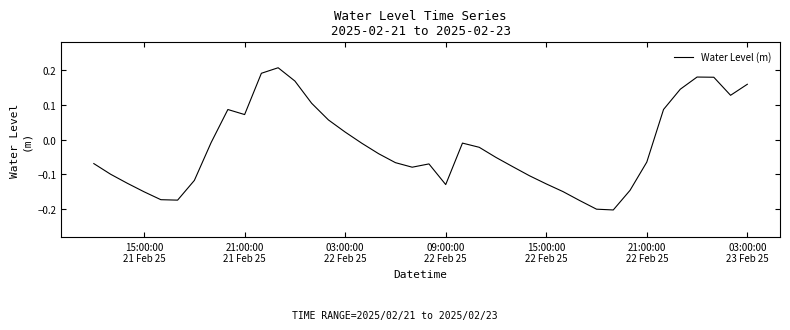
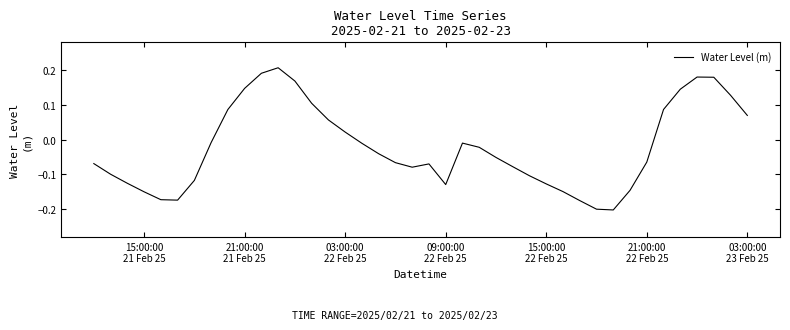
  {
    "15:00:00 21 Feb 25": -0.15,
-   "21:00:00 21 Feb 25": 0.07,
+   "21:00:00 21 Feb 25": 0.15,
    "03:00:00 22 Feb 25": 0.02,
    "09:00:00 22 Feb 25": -0.13,
    "15:00:00 22 Feb 25": -0.13,
    "21:00:00 22 Feb 25": -0.06,
-   "03:00:00 23 Feb 25": 0.16
+   "03:00:00 23 Feb 25": 0.07
  }
